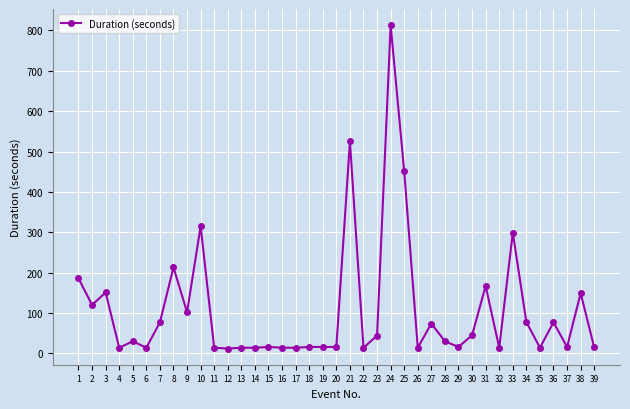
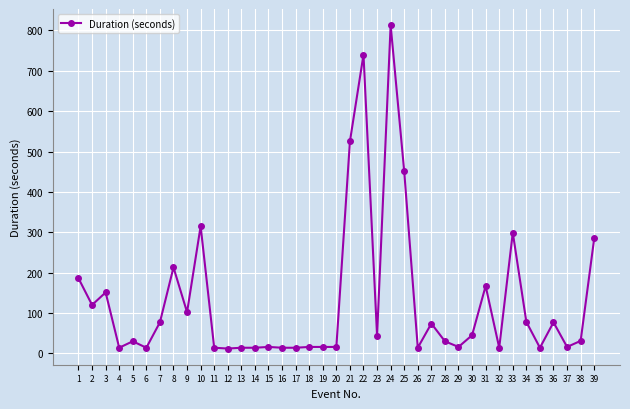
  {
    "1": 190,
    "2": 120,
    "3": 150,
    "4": 10,
    "5": 30,
    "6": 10,
    "7": 80,
    "8": 210,
    "9": 100,
    "10": 320,
    "11": 10,
    "12": 10,
    "13": 10,
    "14": 10,
    "15": 20,
    "16": 10,
    "17": 10,
    "18": 20,
    "19": 20,
    "20": 20,
    "21": 530,
-   "22": 10,
+   "22": 740,
    "23": 40,
    "24": 810,
    "25": 450,
    "26": 10,
    "27": 70,
    "28": 30,
    "29": 20,
    "30": 50,
    "31": 170,
    "32": 10,
    "33": 300,
    "34": 80,
    "35": 10,
    "36": 80,
    "37": 20,
-   "38": 150,
-   "39": 20
+   "38": 30,
+   "39": 290
  }
